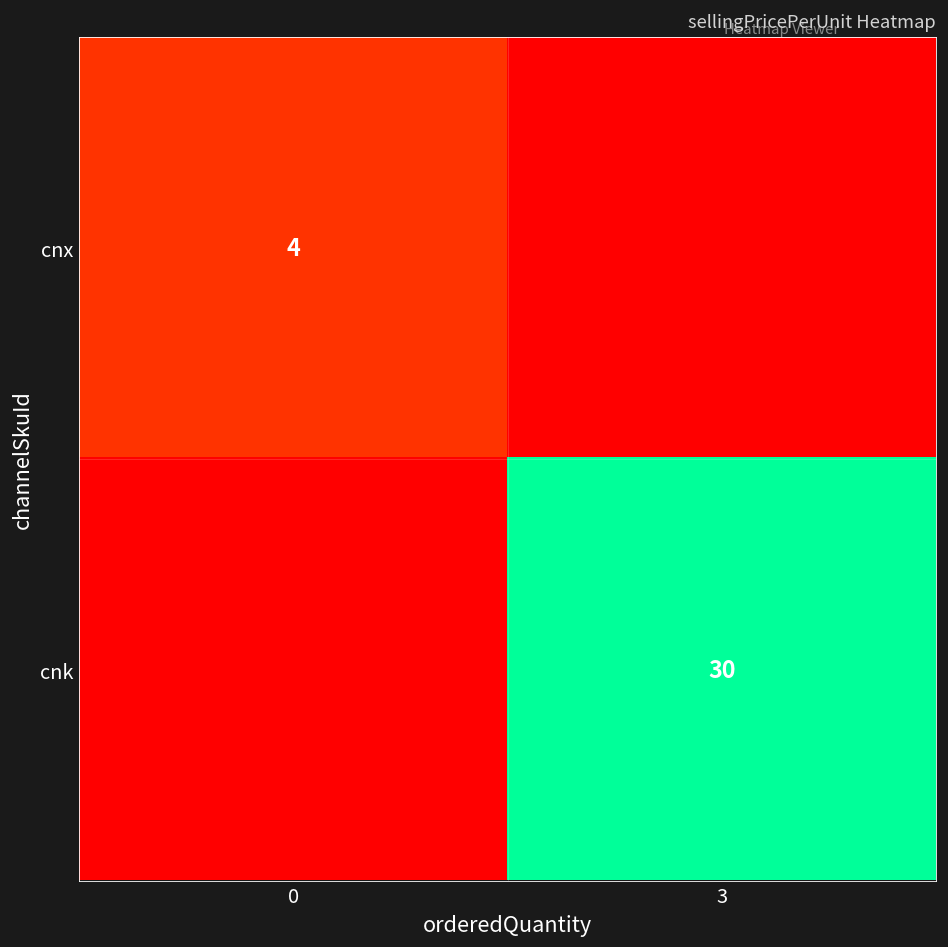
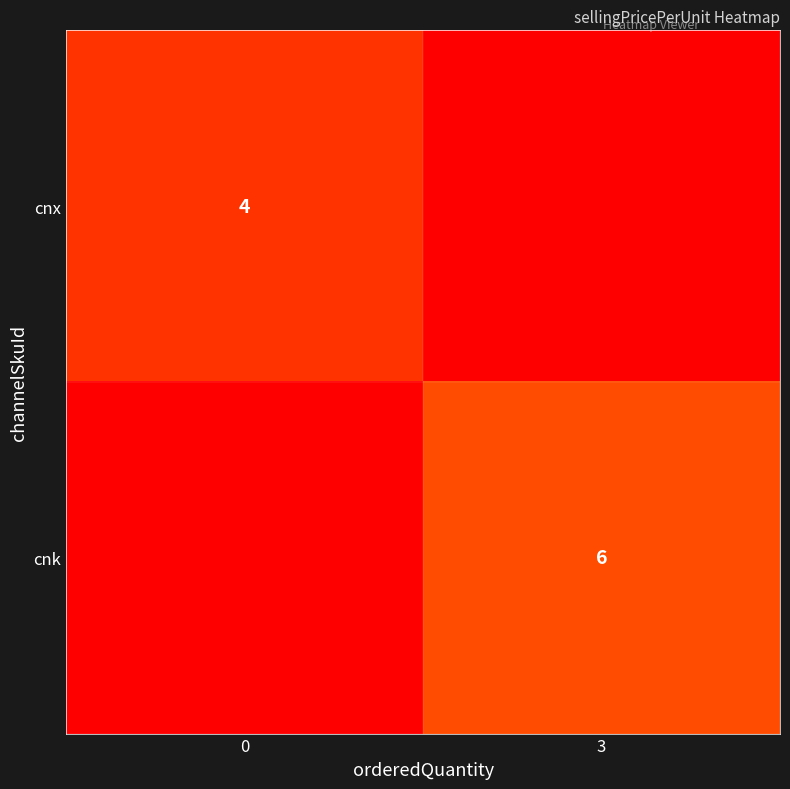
  {
    "cnx": {
      "0": 4
    },
    "cnk": {
-     "3": 30
+     "3": 6
    }
  }
